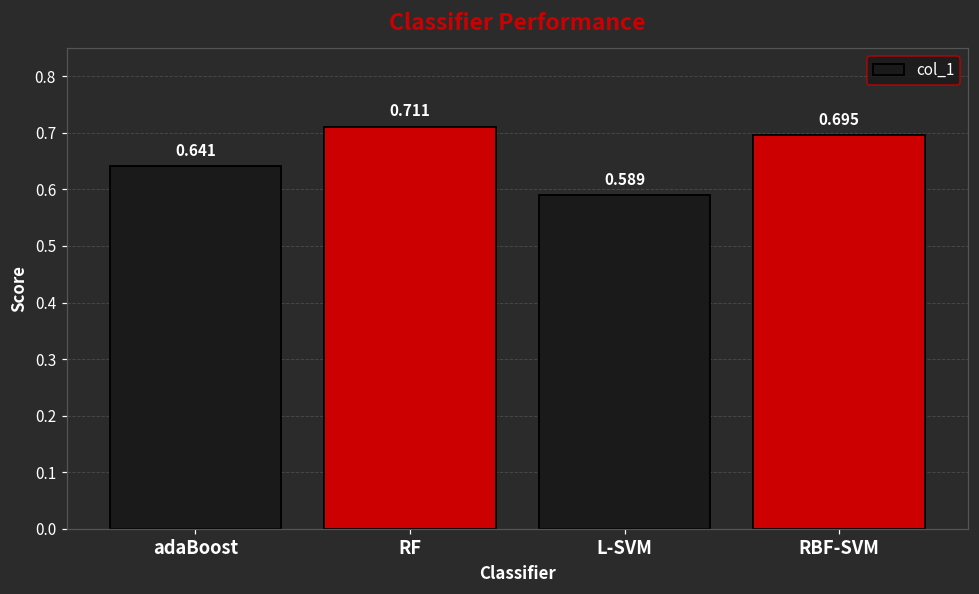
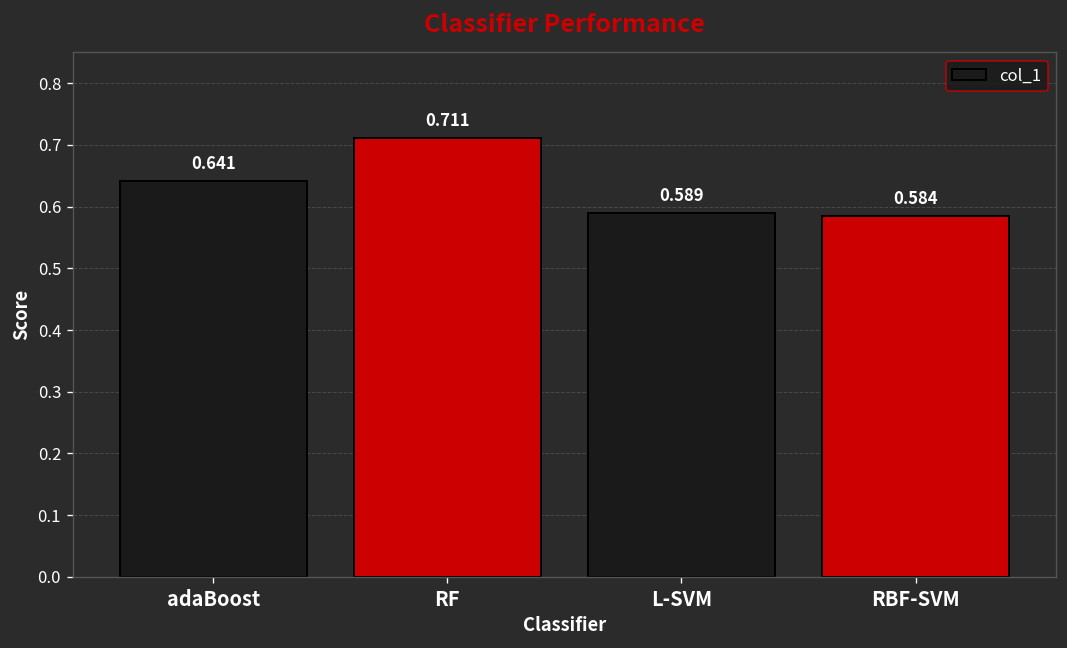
  {
    "adaBoost": 0.641,
    "RF": 0.711,
    "L-SVM": 0.589,
-   "RBF-SVM": 0.695
+   "RBF-SVM": 0.584
  }
